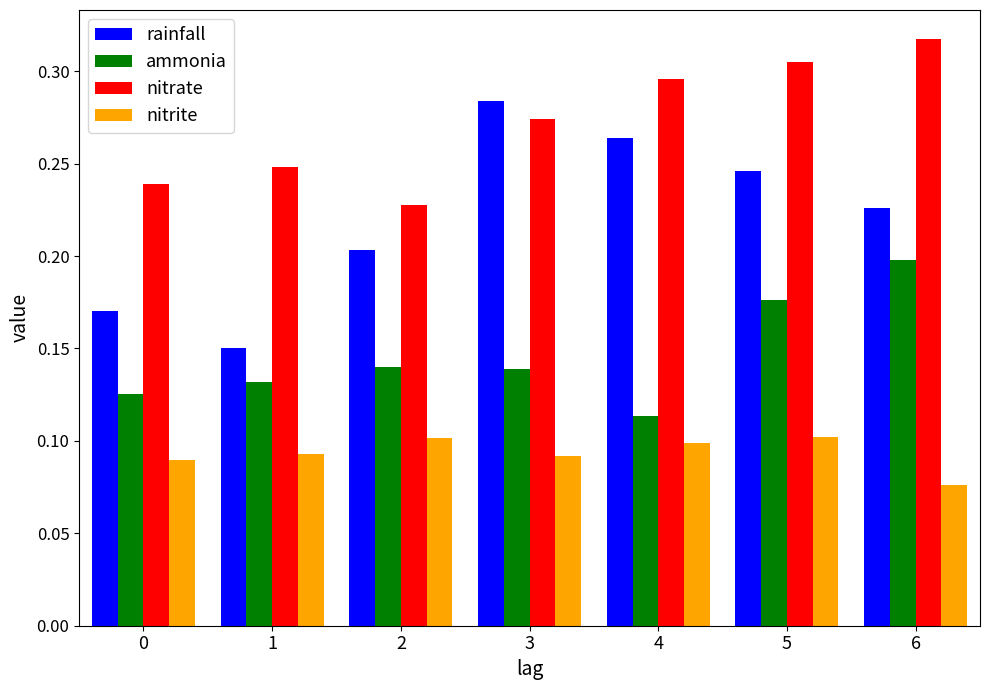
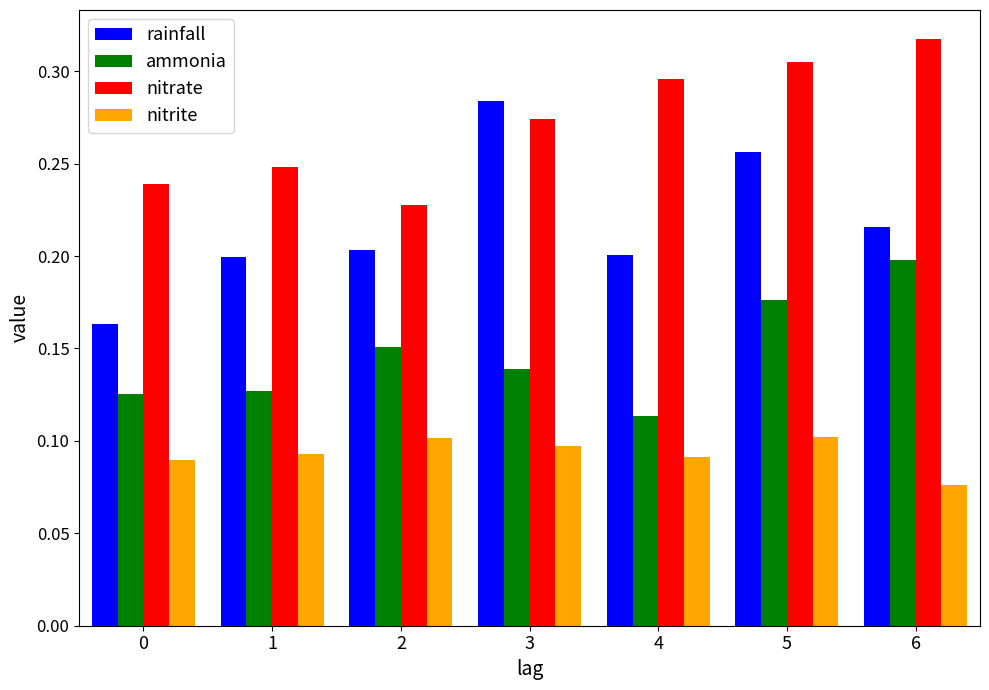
  {
    "rainfall": {
-     "0": 0.170,
-     "1": 0.150,
+     "0": 0.163,
+     "1": 0.200,
      "2": 0.203,
      "3": 0.284,
-     "4": 0.264,
-     "5": 0.246,
-     "6": 0.226
+     "4": 0.201,
+     "5": 0.256,
+     "6": 0.216
    },
    "ammonia": {
      "0": 0.126,
-     "1": 0.132,
-     "2": 0.140,
+     "1": 0.127,
+     "2": 0.151,
      "3": 0.139,
      "4": 0.113,
      "5": 0.176,
      "6": 0.198
    },
    "nitrate": {
      "0": 0.239,
      "1": 0.248,
      "2": 0.227,
      "3": 0.274,
      "4": 0.296,
      "5": 0.305,
      "6": 0.317
    },
    "nitrite": {
      "0": 0.090,
      "1": 0.093,
      "2": 0.101,
-     "3": 0.092,
-     "4": 0.099,
+     "3": 0.097,
+     "4": 0.091,
      "5": 0.102,
      "6": 0.076
    }
  }
